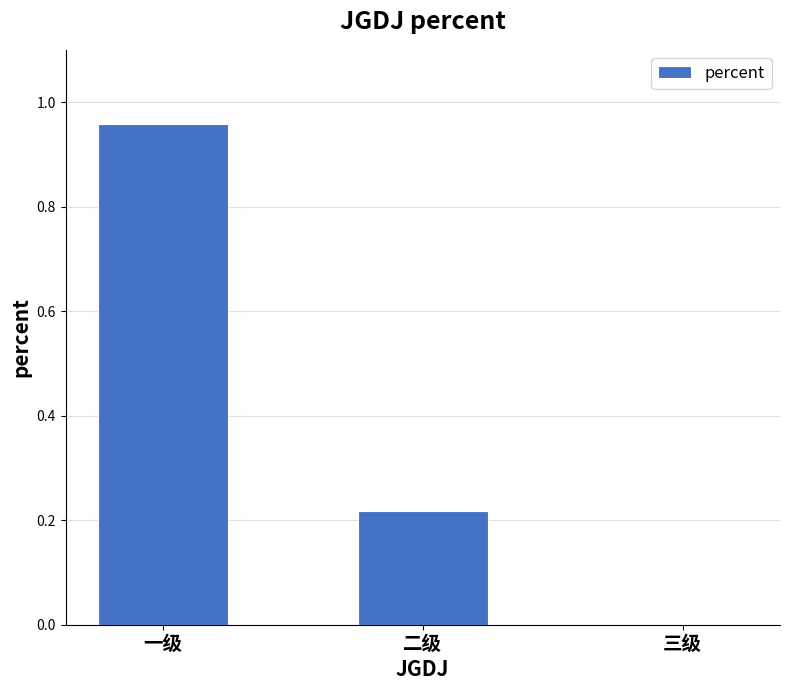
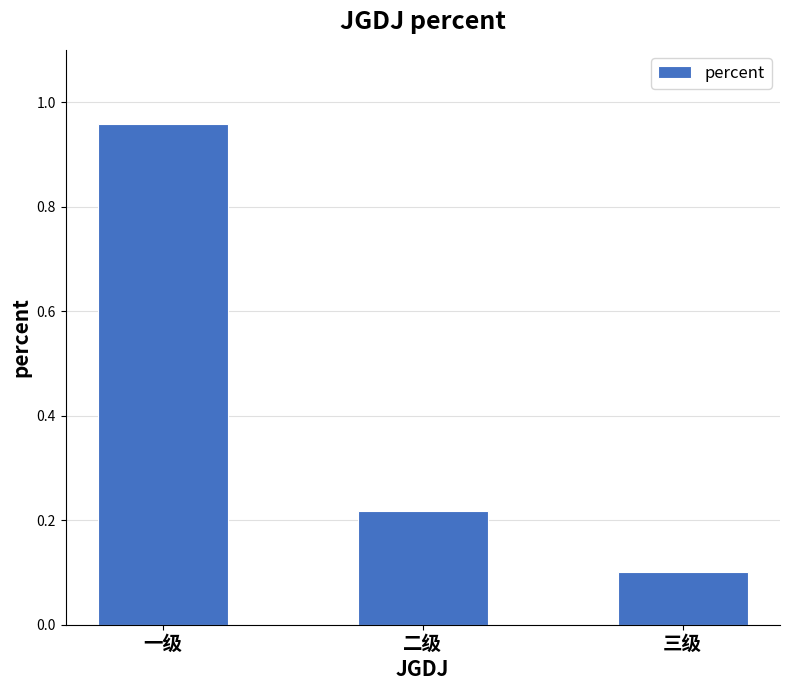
  {
    "一级": 0.96,
    "二级": 0.22,
-   "三级": 0.0
+   "三级": 0.1
  }
